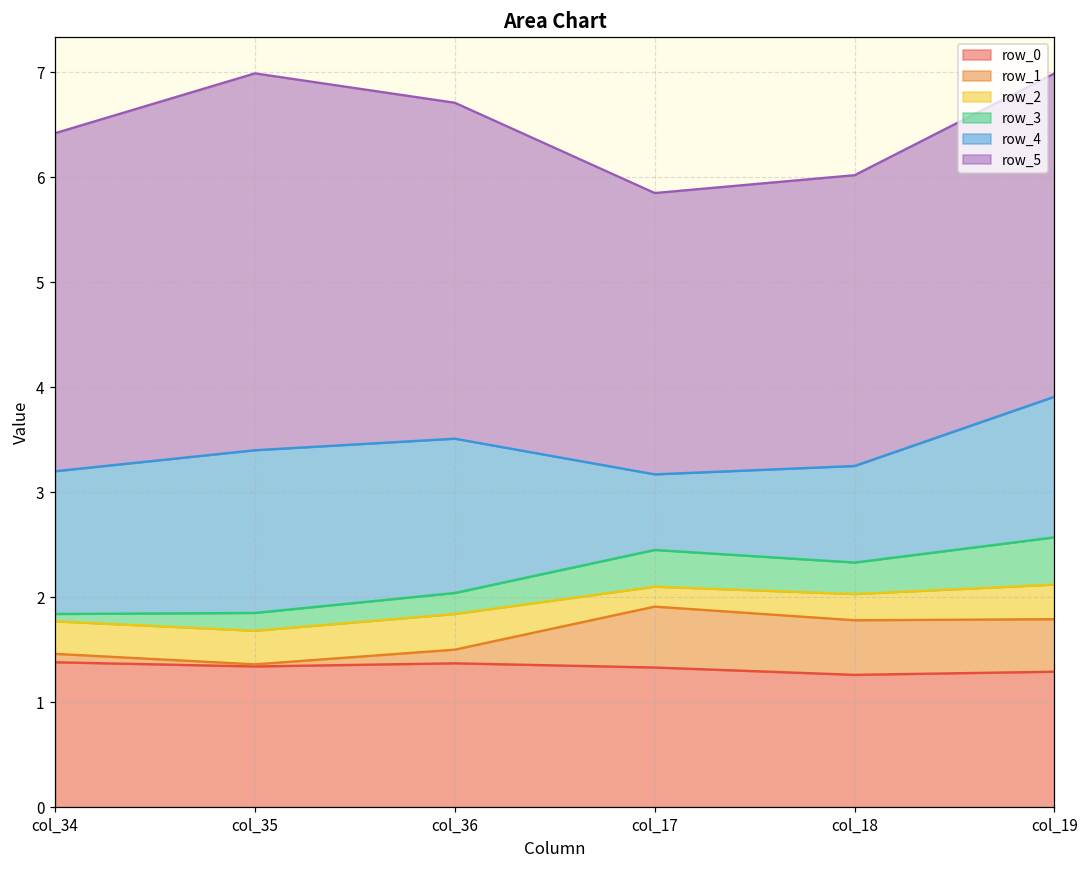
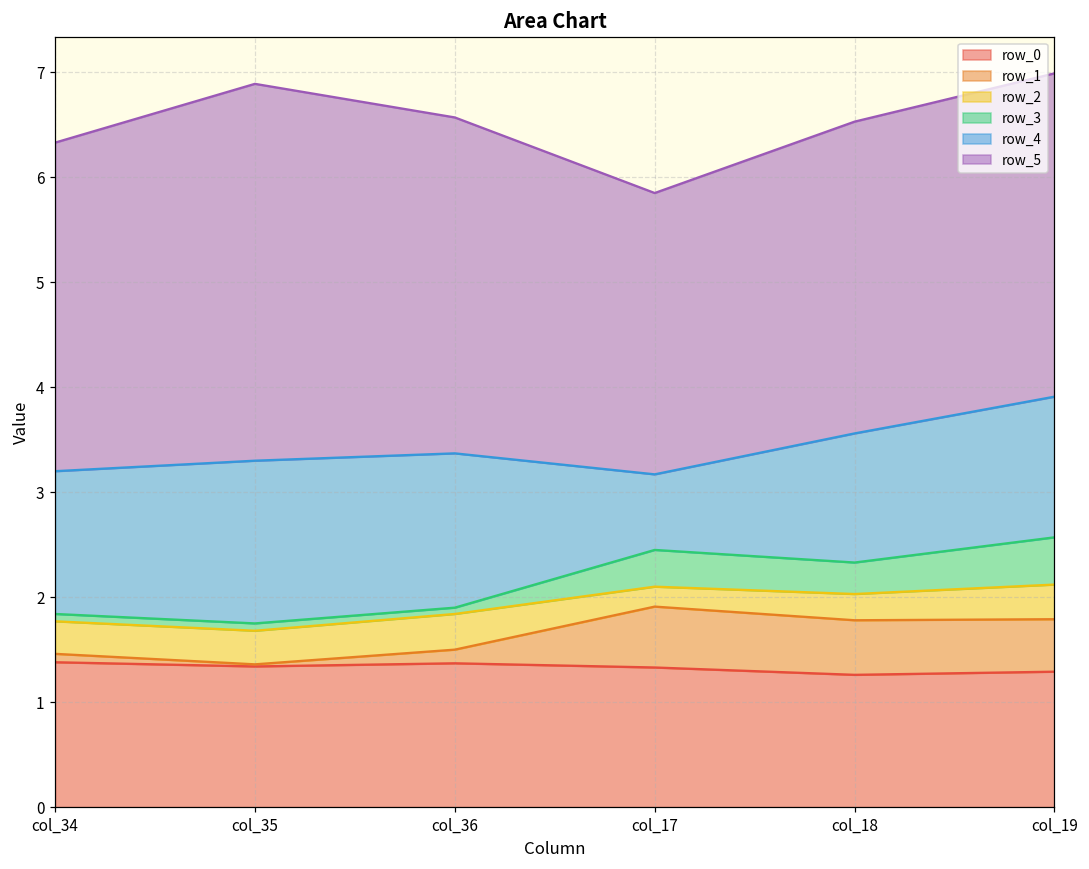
  {
    "row_3": {
      "col_34": 0.1,
-     "col_35": 0.2,
-     "col_36": 0.2,
+     "col_35": 0.1,
+     "col_36": 0.1,
      "col_17": 0.4,
      "col_18": 0.3,
      "col_19": 0.5
    },
    "row_4": {
      "col_34": 1.4,
      "col_35": 1.6,
      "col_36": 1.5,
      "col_17": 0.7,
-     "col_18": 0.9,
+     "col_18": 1.2,
      "col_19": 1.3
    },
    "row_5": {
-     "col_34": 3.2,
+     "col_34": 3.1,
      "col_35": 3.6,
      "col_36": 3.2,
      "col_17": 2.7,
-     "col_18": 2.8,
+     "col_18": 3.0,
      "col_19": 3.1
    }
  }
